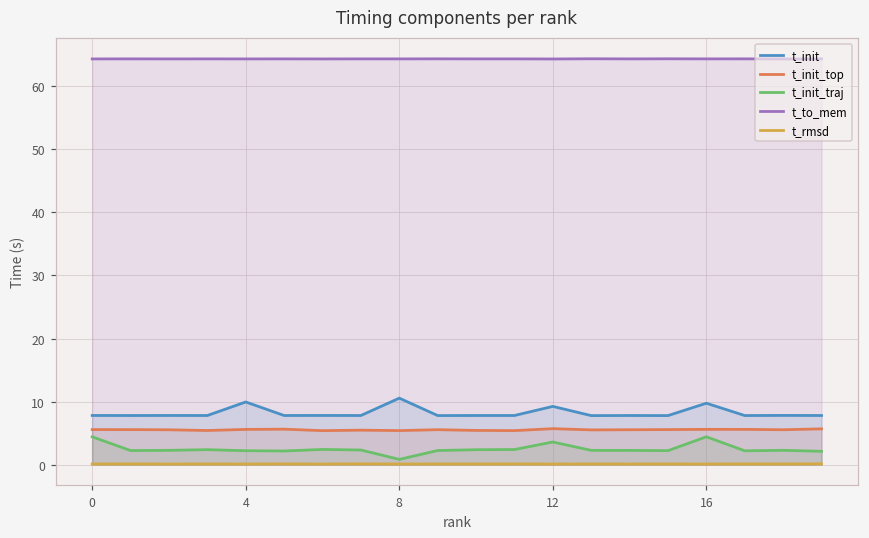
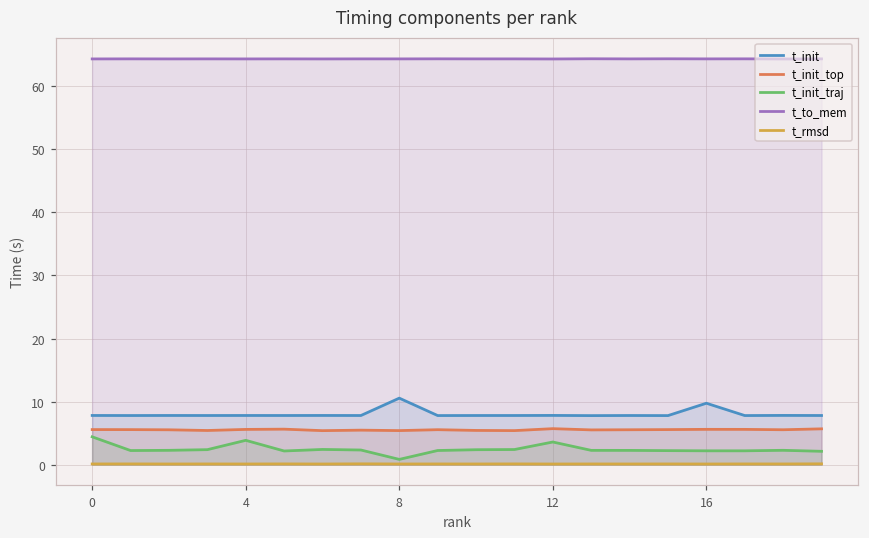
  {
    "t_init": {
      "0": 8,
-     "4": 10,
+     "4": 8,
      "8": 11,
-     "12": 9,
+     "12": 8,
      "16": 10
    },
    "t_init_traj": {
      "0": 4,
-     "4": 2,
+     "4": 4,
      "8": 1,
      "12": 4,
-     "16": 4
+     "16": 2
    },
    "t_to_mem": {
      "0": 64,
      "4": 64,
      "8": 64,
      "12": 64,
      "16": 64
    }
  }
